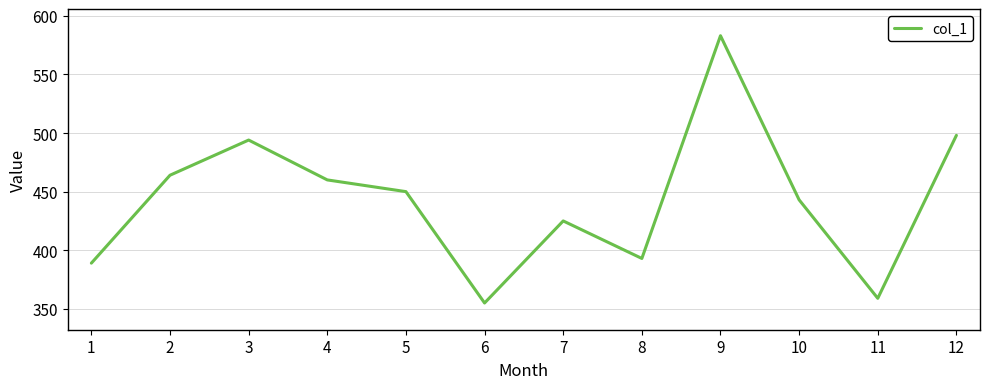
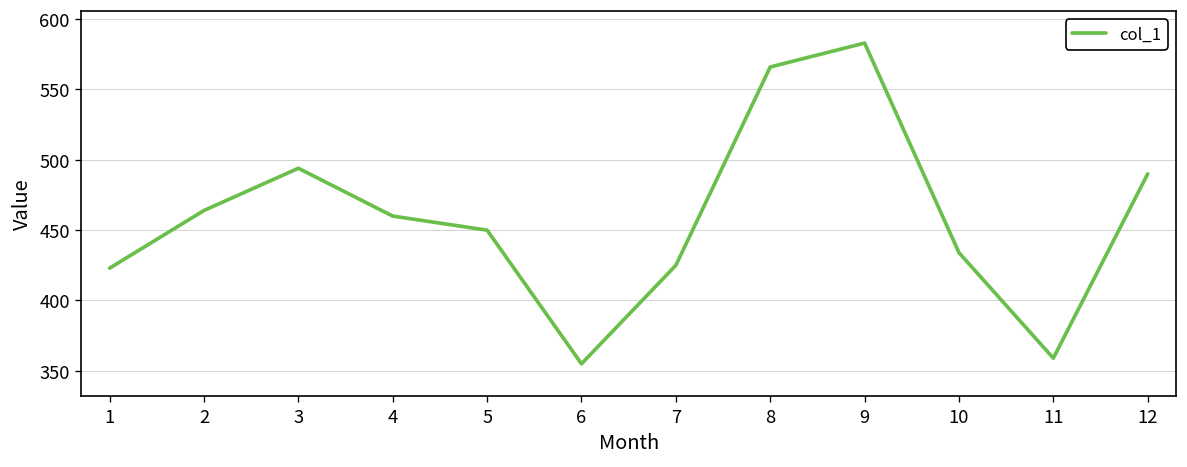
  {
-   "1": 389,
+   "1": 423,
    "2": 464,
    "3": 494,
    "4": 460,
    "5": 450,
    "6": 355,
    "7": 425,
-   "8": 393,
+   "8": 566,
    "9": 583,
-   "10": 443,
+   "10": 434,
    "11": 359,
-   "12": 498
+   "12": 490
  }
